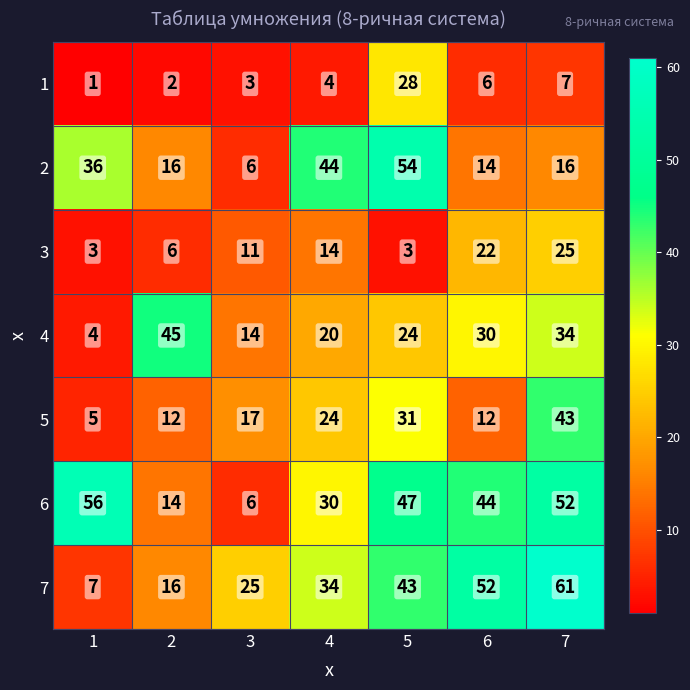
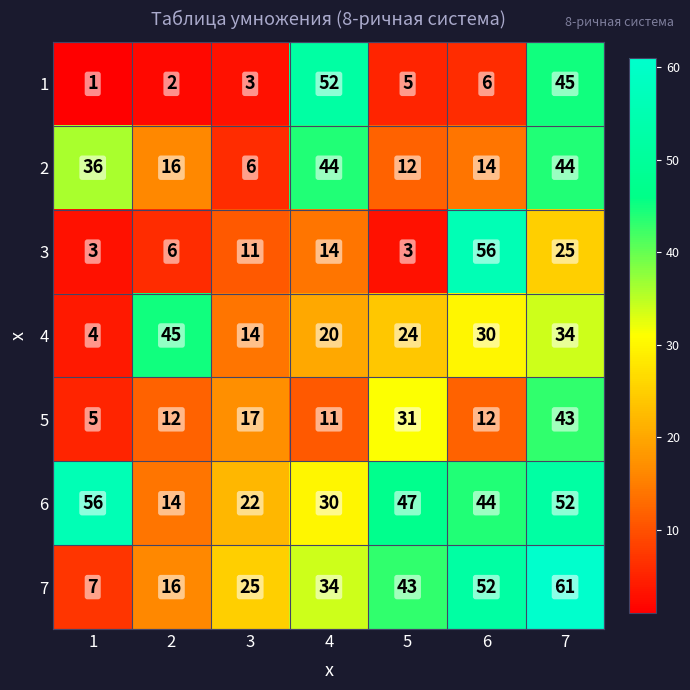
  {
    "1": {
-     "4": 4,
-     "5": 28,
-     "7": 7
+     "4": 52,
+     "5": 5,
+     "7": 45
    },
    "2": {
-     "5": 54,
-     "7": 16
+     "5": 12,
+     "7": 44
    },
    "3": {
-     "6": 22
+     "6": 56
    },
    "5": {
-     "4": 24
+     "4": 11
    },
    "6": {
-     "3": 6
+     "3": 22
    }
  }
